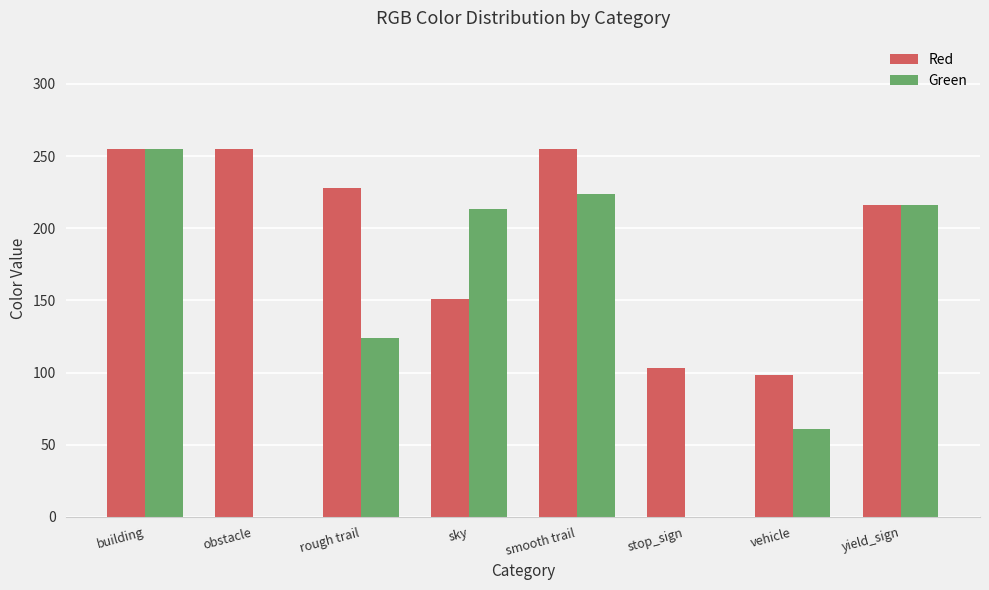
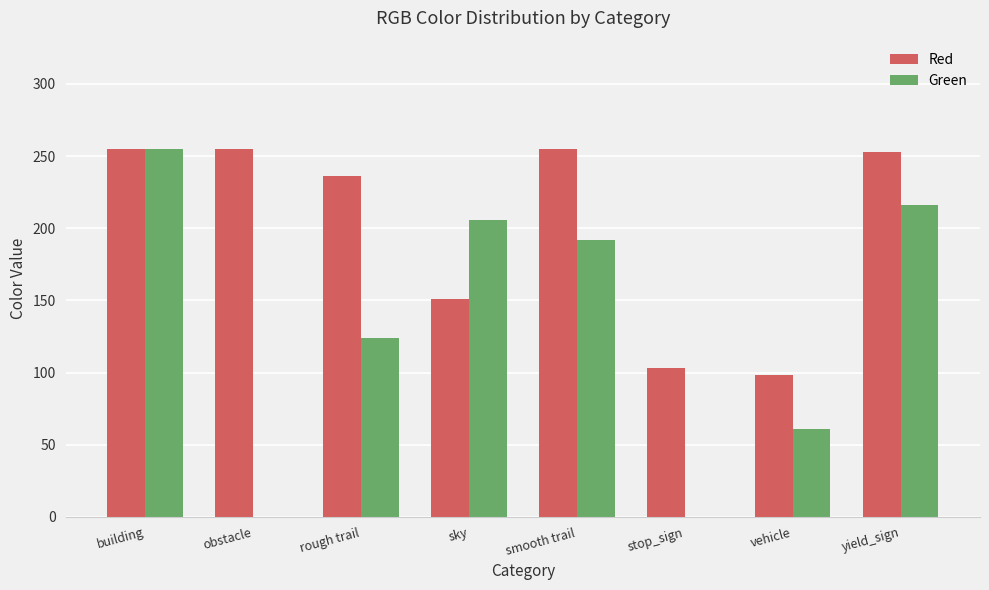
  {
    "Red": {
      "building": 255,
      "obstacle": 255,
-     "rough trail": 228,
+     "rough trail": 236,
      "sky": 151,
      "smooth trail": 255,
      "stop_sign": 103,
      "vehicle": 98,
-     "yield_sign": 216
+     "yield_sign": 253
    },
    "Green": {
      "building": 255,
      "obstacle": 0,
      "rough trail": 124,
-     "sky": 213,
-     "smooth trail": 224,
+     "sky": 206,
+     "smooth trail": 192,
      "stop_sign": 0,
      "vehicle": 61,
      "yield_sign": 216
    }
  }
